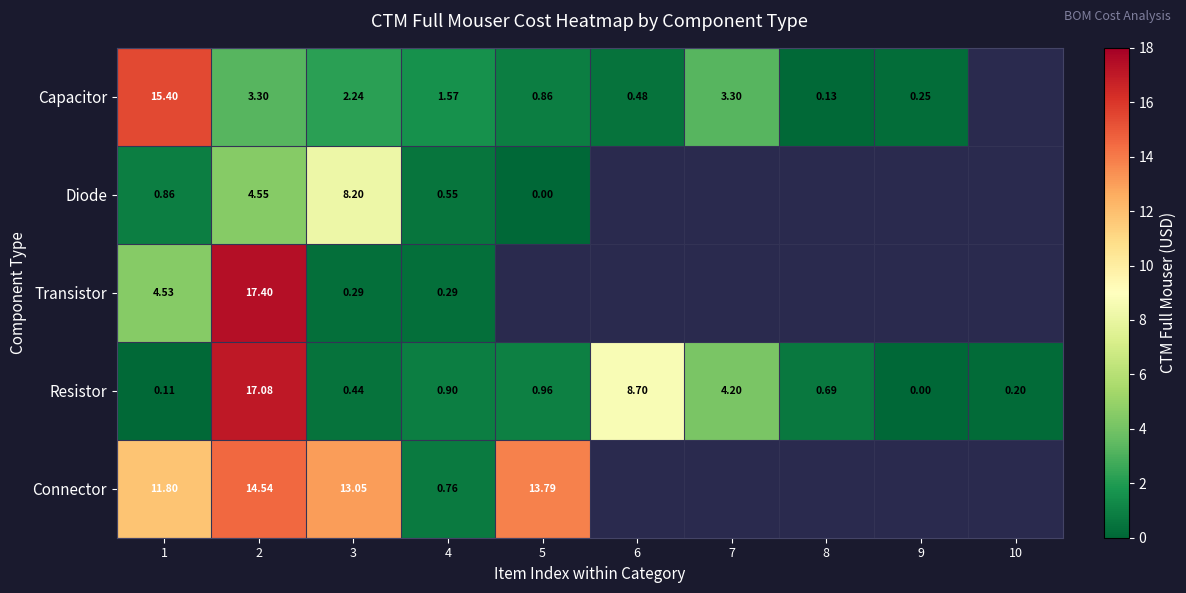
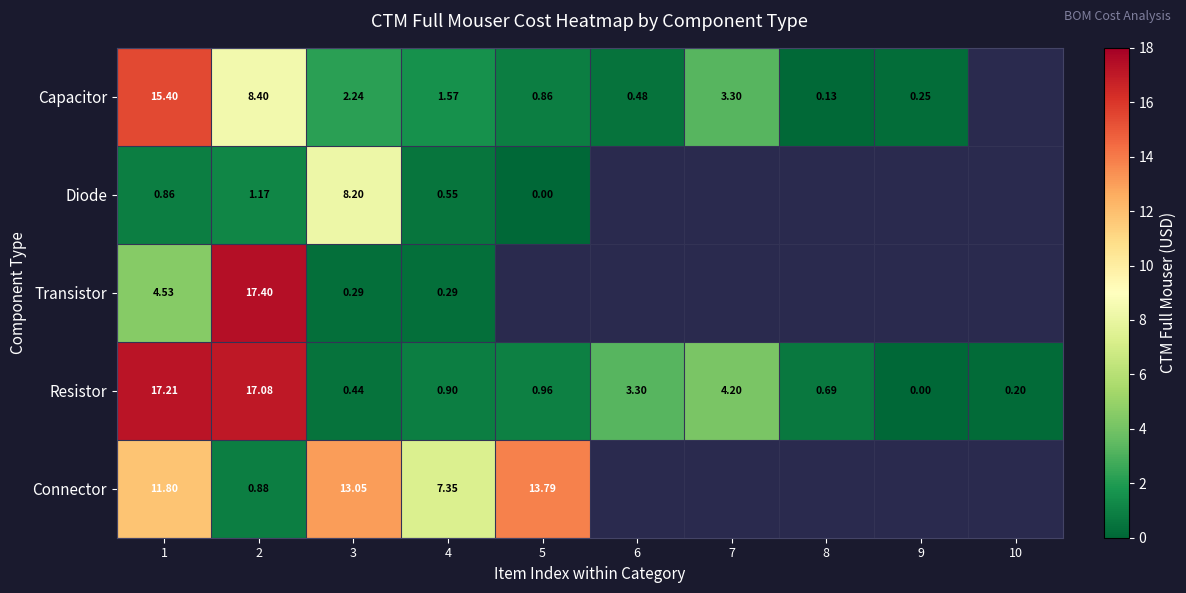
  {
    "Capacitor": {
      "1": 15.40,
-     "2": 3.30,
+     "2": 8.40,
      "3": 2.24,
      "4": 1.57,
      "5": 0.86,
      "6": 0.48,
      "7": 3.30,
      "8": 0.13,
      "9": 0.25
    },
    "Diode": {
      "1": 0.86,
-     "2": 4.55,
+     "2": 1.17,
      "3": 8.20,
      "4": 0.55,
      "5": 0.00
    },
    "Transistor": {
      "1": 4.53,
      "2": 17.40,
      "3": 0.29,
      "4": 0.29
    },
    "Resistor": {
-     "1": 0.11,
+     "1": 17.21,
      "2": 17.08,
      "3": 0.44,
      "4": 0.90,
      "5": 0.96,
-     "6": 8.70,
+     "6": 3.30,
      "7": 4.20,
      "8": 0.69,
      "9": 0.00,
      "10": 0.20
    },
    "Connector": {
      "1": 11.80,
-     "2": 14.54,
+     "2": 0.88,
      "3": 13.05,
-     "4": 0.76,
+     "4": 7.35,
      "5": 13.79
    }
  }
